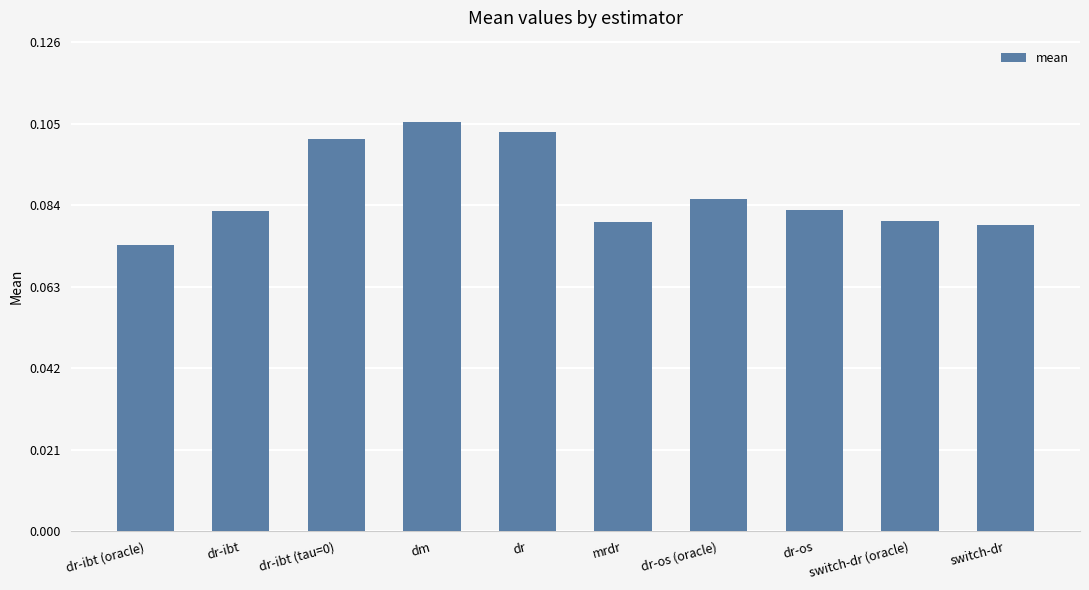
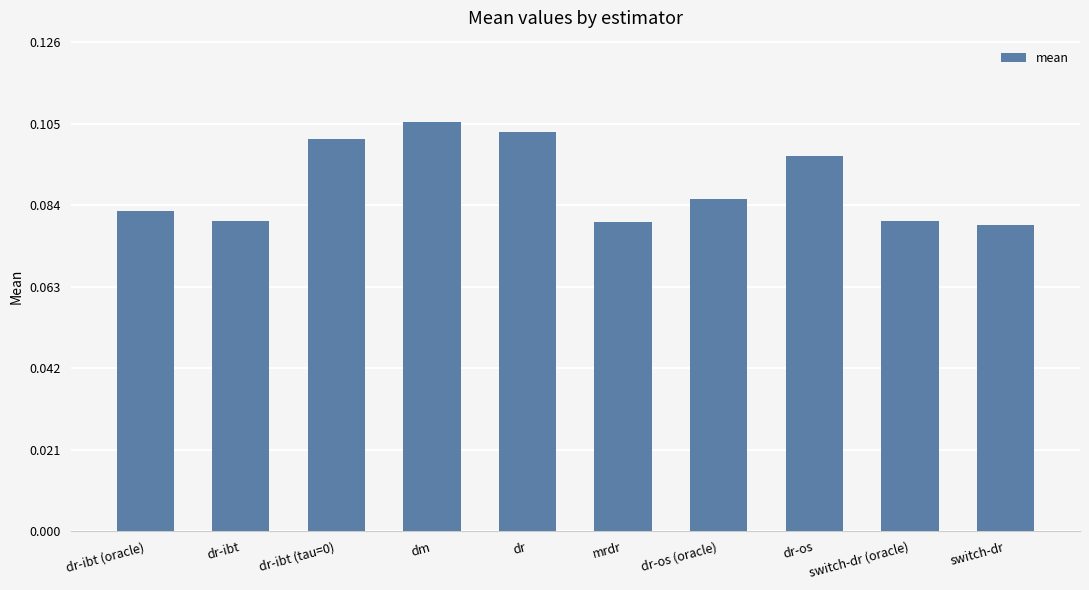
  {
-   "dr-ibt (oracle)": 0.074,
-   "dr-ibt": 0.082,
+   "dr-ibt (oracle)": 0.082,
+   "dr-ibt": 0.080,
    "dr-ibt (tau=0)": 0.101,
    "dm": 0.105,
    "dr": 0.103,
    "mrdr": 0.080,
    "dr-os (oracle)": 0.086,
-   "dr-os": 0.083,
+   "dr-os": 0.097,
    "switch-dr (oracle)": 0.080,
    "switch-dr": 0.079
  }
